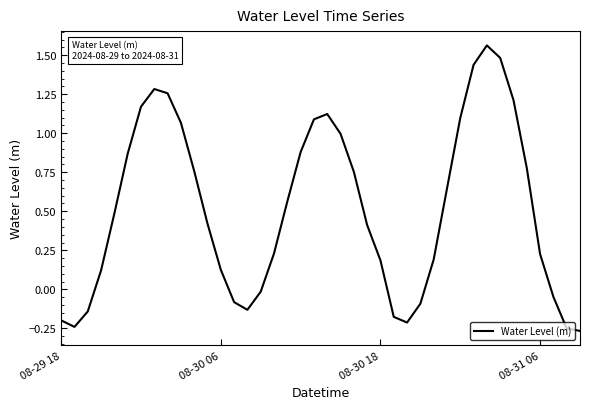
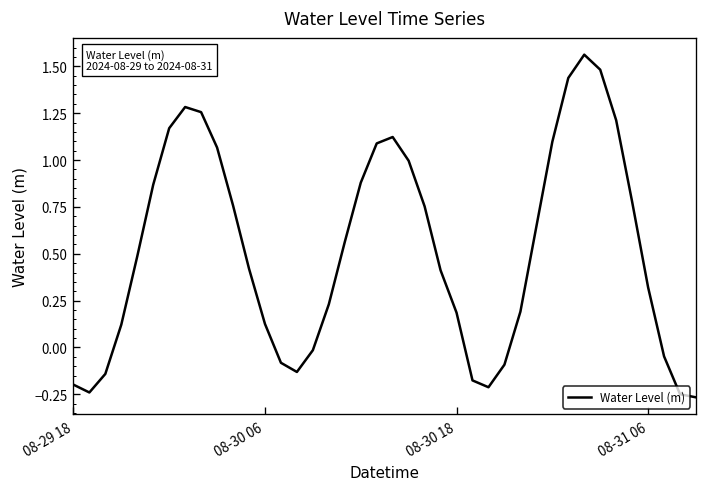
  {
    "08-29 18": -0.20,
    "08-30 06": 0.13,
    "08-30 18": 0.19,
-   "08-31 06": 0.23
+   "08-31 06": 0.32
  }
